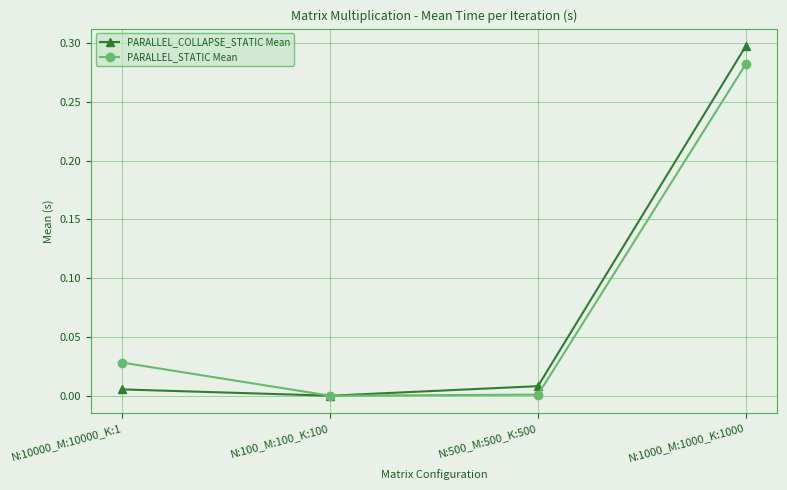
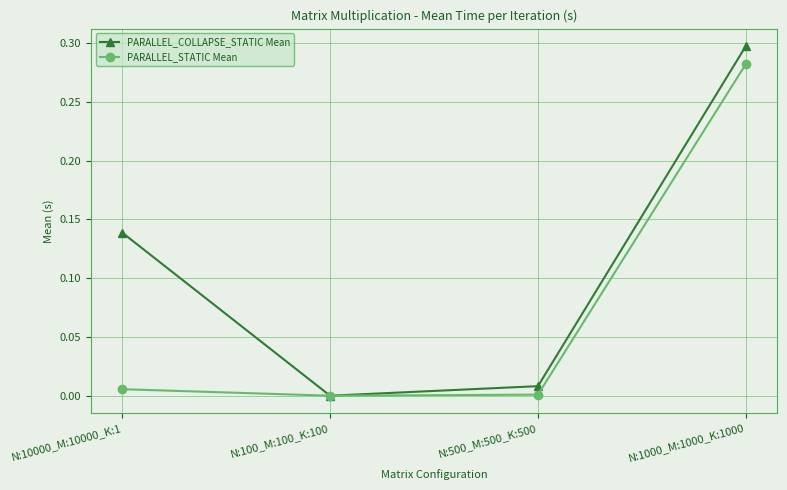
  {
    "PARALLEL_COLLAPSE_STATIC Mean": {
-     "N:10000_M:10000_K:1": 0.005,
+     "N:10000_M:10000_K:1": 0.139,
      "N:500_M:500_K:500": 0.008,
      "N:1000_M:1000_K:1000": 0.297
    },
    "PARALLEL_STATIC Mean": {
-     "N:10000_M:10000_K:1": 0.028,
+     "N:10000_M:10000_K:1": 0.006,
      "N:500_M:500_K:500": 0.001,
      "N:1000_M:1000_K:1000": 0.282
    }
  }
